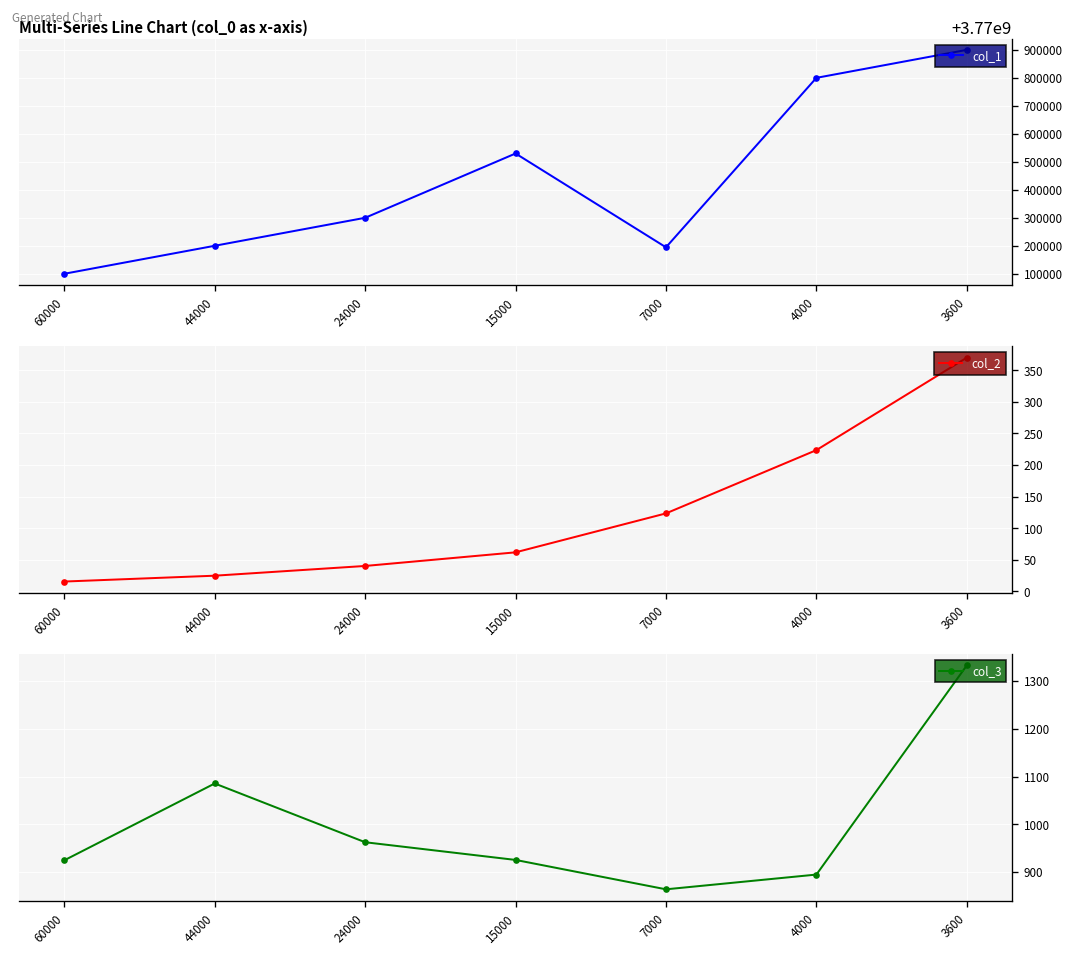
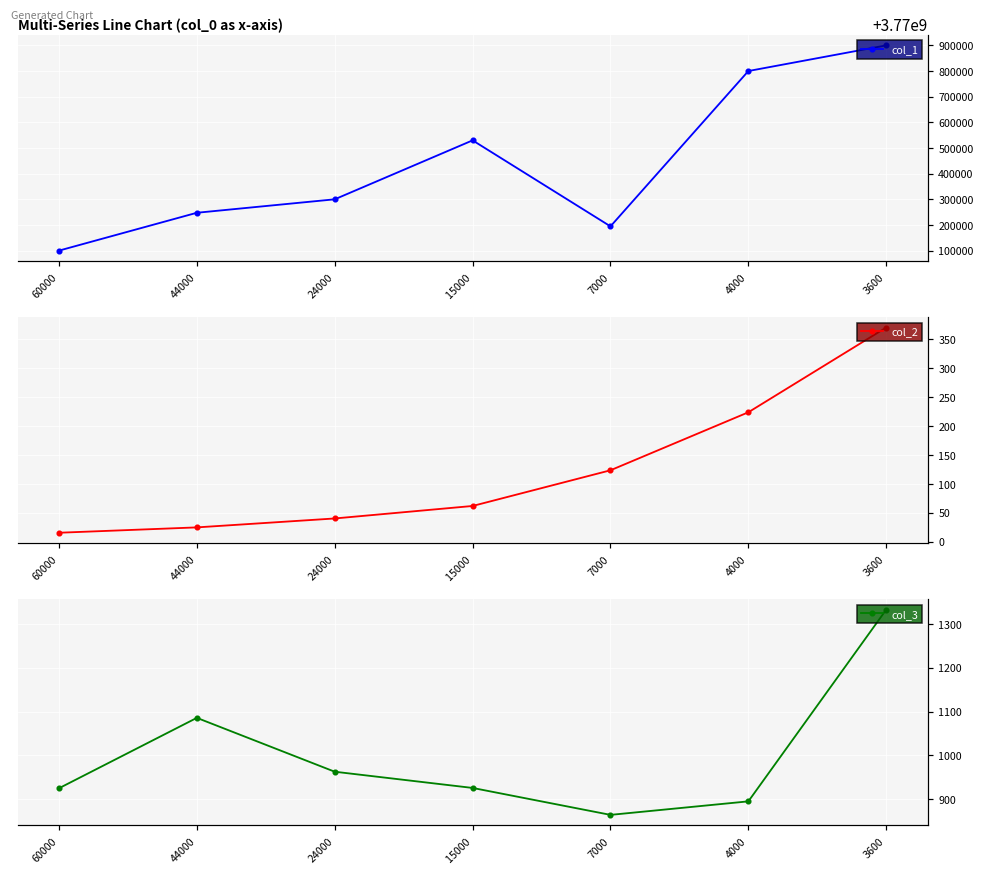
  {
    "Multi-Series Line Chart (col_0 as x-axis)": {
      "60000": 3770100000,
-     "44000": 3770200000,
+     "44000": 3770250000,
      "24000": 3770300000,
      "15000": 3770530000,
      "7000": 3770190000,
      "4000": 3770800000
    }
  }
